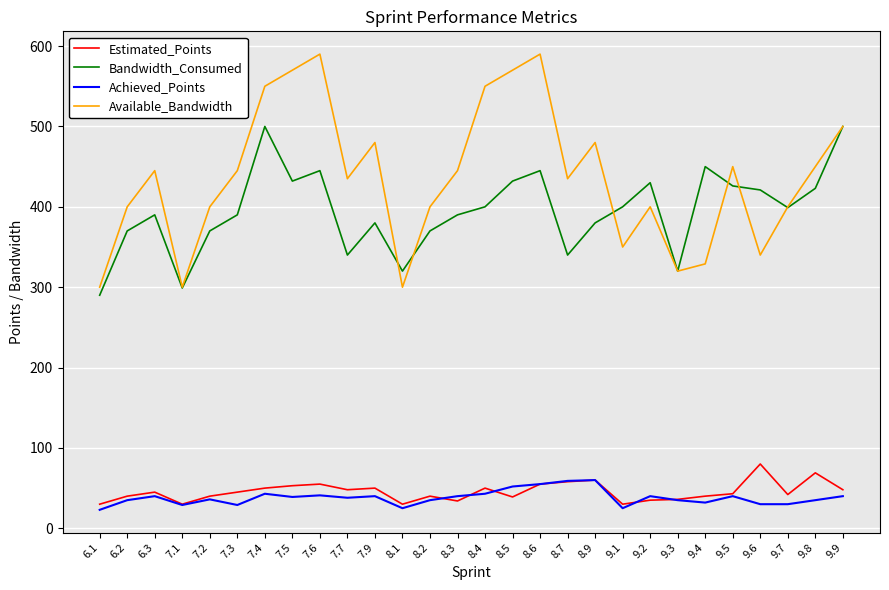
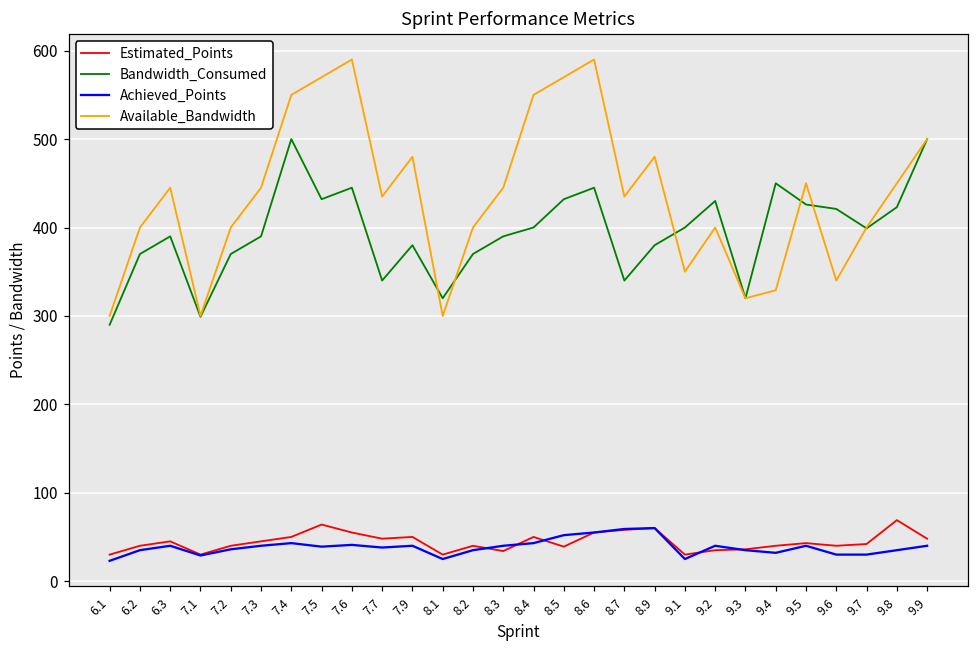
  {
    "Estimated_Points": {
      "6.1": 30,
      "6.2": 40,
      "6.3": 50,
      "7.2": 40,
      "7.3": 50,
      "7.4": 50,
-     "7.5": 50,
+     "7.5": 60,
      "7.6": 60,
      "7.7": 50,
      "7.9": 50,
      "8.1": 30,
      "8.2": 40,
      "8.3": 30,
      "8.4": 50,
      "8.5": 40,
      "9.1": 30,
      "9.2": 40,
      "9.4": 40,
-     "9.6": 80,
+     "9.6": 40,
      "9.7": 40,
      "9.8": 70,
      "9.9": 50
    },
    "Bandwidth_Consumed": {
      "6.1": 290,
      "6.2": 370,
      "6.3": 390,
      "7.2": 370,
      "7.3": 390,
      "7.4": 500,
      "7.5": 430,
      "7.6": 450,
      "7.7": 340,
      "7.9": 380,
      "8.1": 320,
      "8.2": 370,
      "8.3": 390,
      "8.4": 400,
      "8.5": 430,
      "8.6": 450,
      "8.7": 340,
      "8.9": 380,
      "9.1": 400,
      "9.2": 430,
      "9.4": 450,
      "9.5": 430,
      "9.6": 420,
      "9.8": 420
    },
    "Achieved_Points": {
      "6.1": 20,
      "6.2": 40,
      "6.3": 40,
      "7.2": 40,
-     "7.3": 30,
+     "7.3": 40,
      "7.4": 40,
      "7.5": 40,
      "7.6": 40,
      "7.7": 40,
      "7.9": 40,
      "8.1": 30,
      "8.2": 40,
      "8.3": 40,
      "8.4": 40,
      "8.5": 50,
      "9.1": 30,
      "9.2": 40,
      "9.4": 30,
      "9.6": 30,
      "9.7": 30,
      "9.8": 40,
      "9.9": 40
    },
    "Available_Bandwidth": {
      "6.1": 300,
      "6.2": 400,
      "6.3": 450,
      "7.2": 400,
      "7.3": 450,
      "7.4": 550,
      "7.5": 570,
      "7.6": 590,
      "7.7": 440,
      "7.9": 480,
      "8.1": 300,
      "8.2": 400,
      "8.3": 450,
      "8.4": 550,
      "8.5": 570,
      "8.6": 590,
      "8.7": 440,
      "8.9": 480,
      "9.1": 350,
      "9.2": 400,
      "9.4": 330,
      "9.5": 450,
      "9.6": 340,
      "9.8": 450
    }
  }
